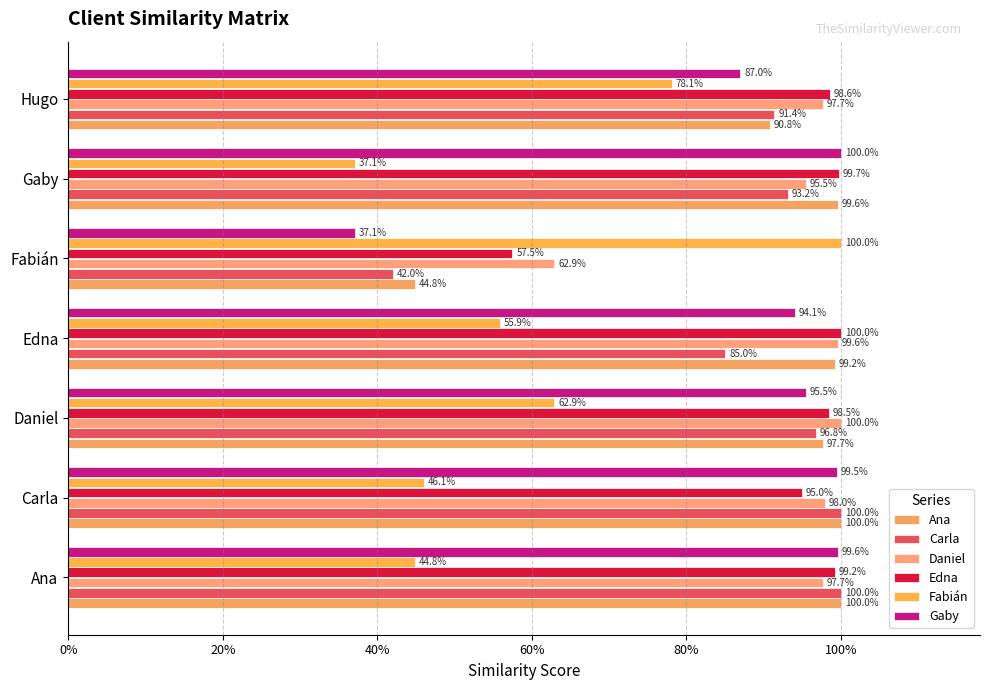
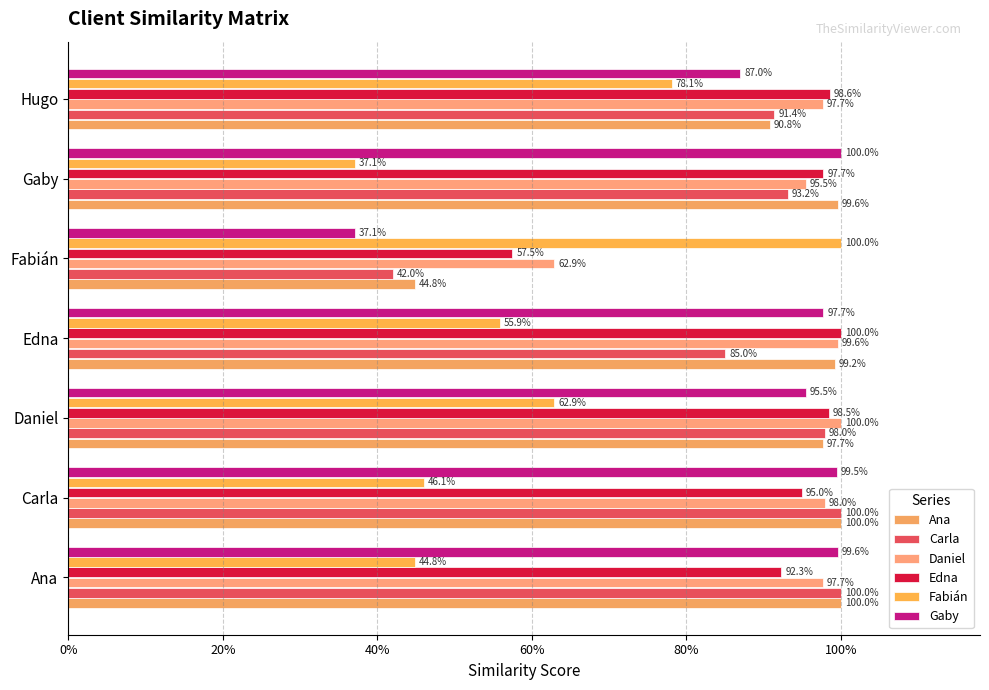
  {
    "Carla": {
      "Hugo": "91.4%",
      "Gaby": "93.2%",
      "Fabián": "42.0%",
      "Edna": "85.0%",
-     "Daniel": "96.8%",
+     "Daniel": "98.0%",
      "Carla": "100.0%",
      "Ana": "100.0%"
    },
    "Edna": {
      "Hugo": "98.6%",
-     "Gaby": "99.7%",
+     "Gaby": "97.7%",
      "Fabián": "57.5%",
      "Edna": "100.0%",
      "Daniel": "98.5%",
      "Carla": "95.0%",
-     "Ana": "99.2%"
+     "Ana": "92.3%"
    },
    "Gaby": {
      "Hugo": "87.0%",
      "Gaby": "100.0%",
      "Fabián": "37.1%",
-     "Edna": "94.1%",
+     "Edna": "97.7%",
      "Daniel": "95.5%",
      "Carla": "99.5%",
      "Ana": "99.6%"
    }
  }
